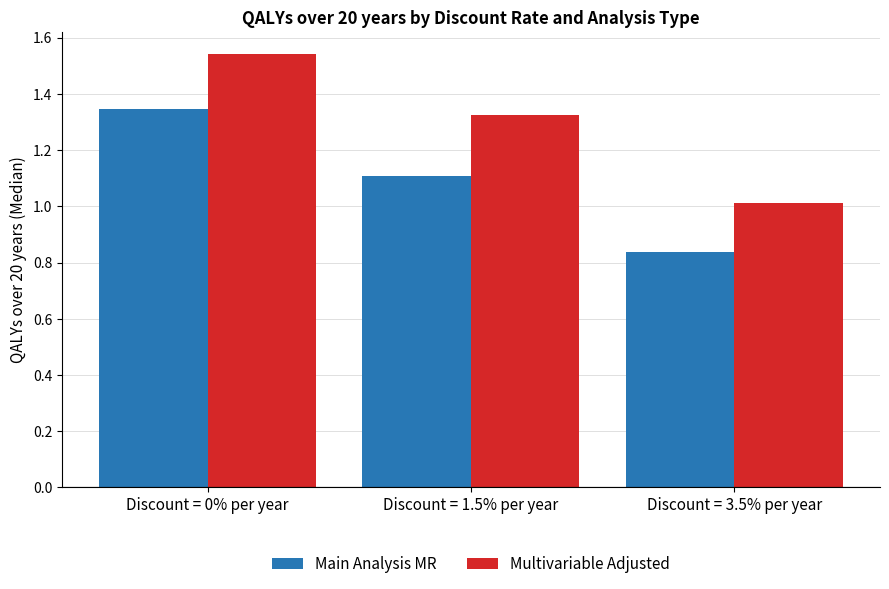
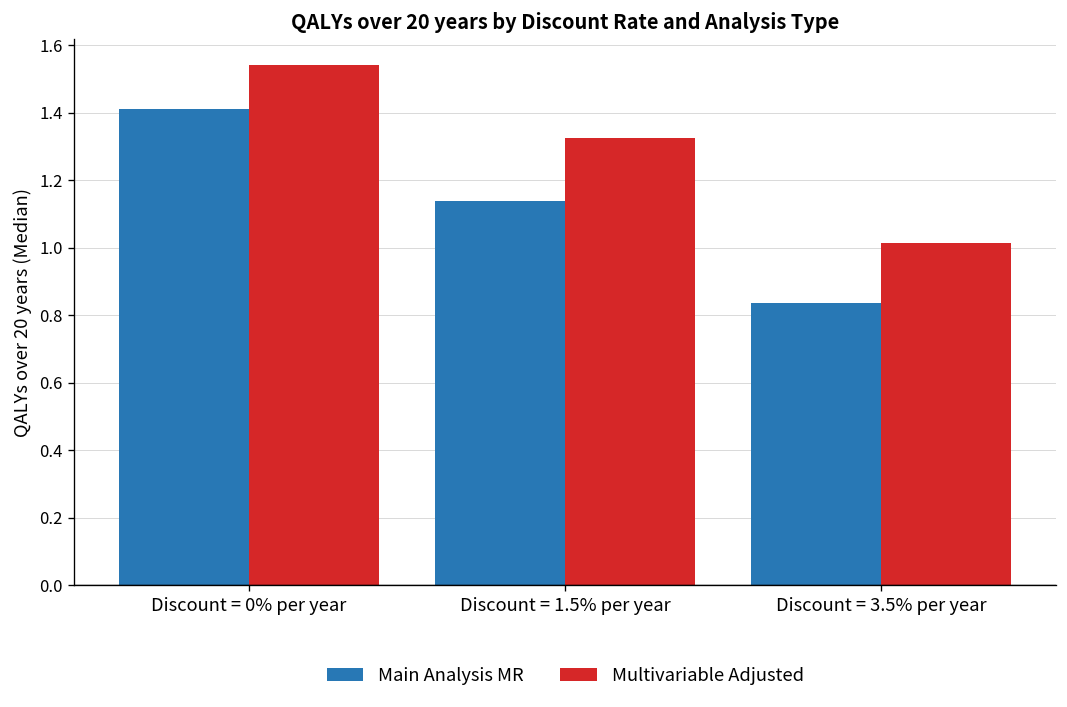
  {
    "Main Analysis MR": {
-     "Discount = 0% per year": 1.35,
-     "Discount = 1.5% per year": 1.11,
+     "Discount = 0% per year": 1.41,
+     "Discount = 1.5% per year": 1.14,
      "Discount = 3.5% per year": 0.84
    },
    "Multivariable Adjusted": {
      "Discount = 0% per year": 1.54,
      "Discount = 1.5% per year": 1.33,
      "Discount = 3.5% per year": 1.01
    }
  }
